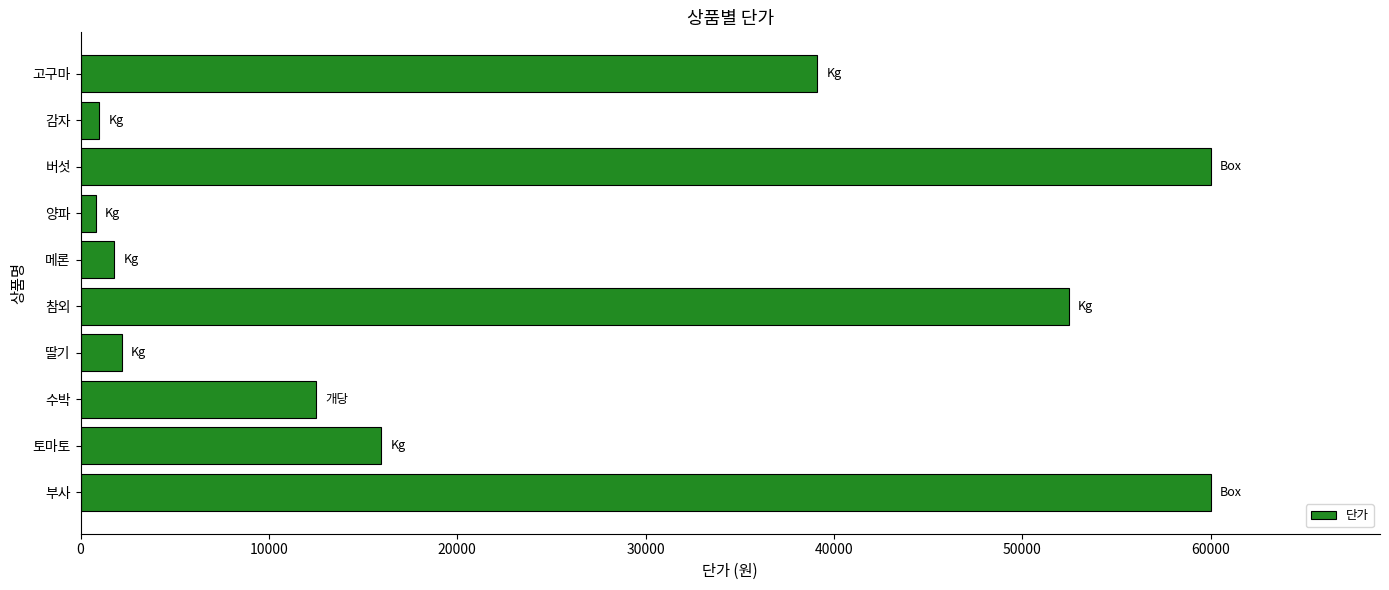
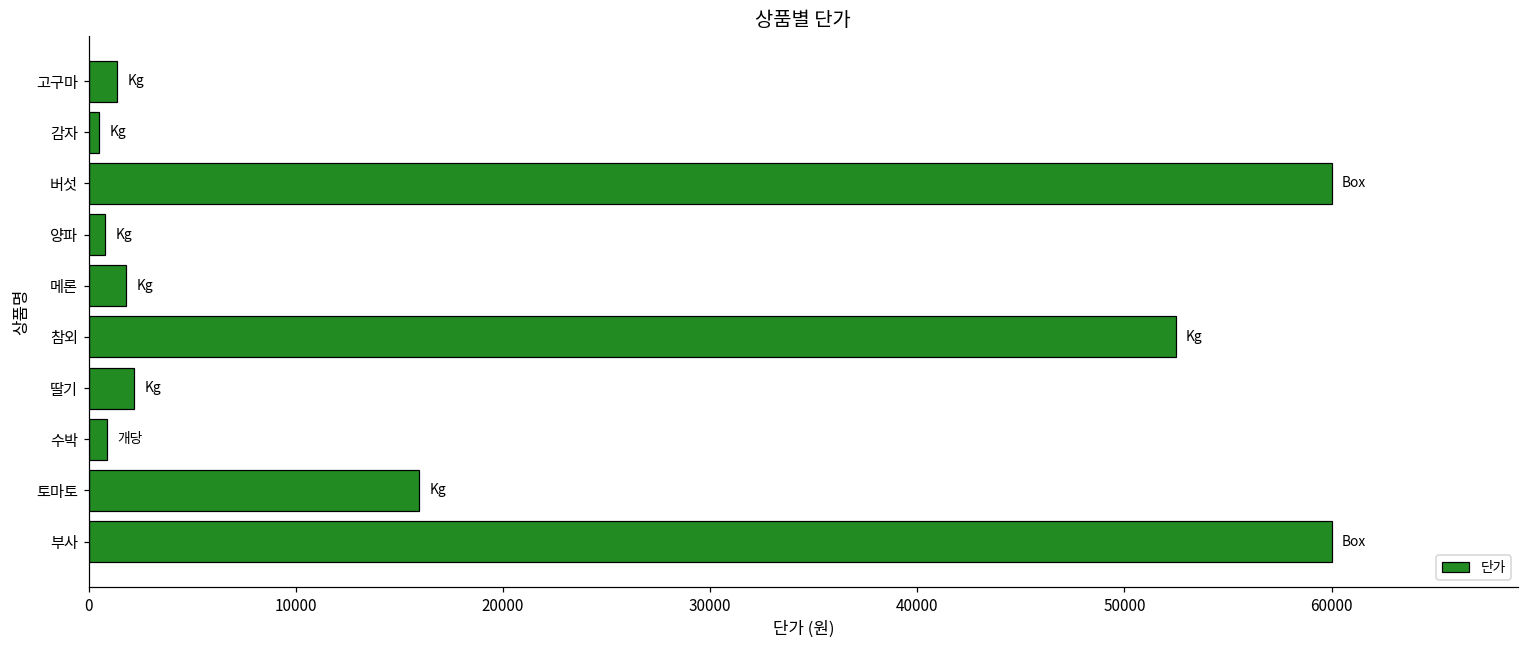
  {
-   "고구마": 39100,
-   "감자": 1000,
+   "고구마": 1400,
+   "감자": 500,
    "버섯": 60000,
    "양파": 800,
    "메론": 1800,
    "참외": 52500,
    "딸기": 2200,
-   "수박": 12500,
+   "수박": 900,
    "토마토": 16000,
    "부사": 60000
  }
